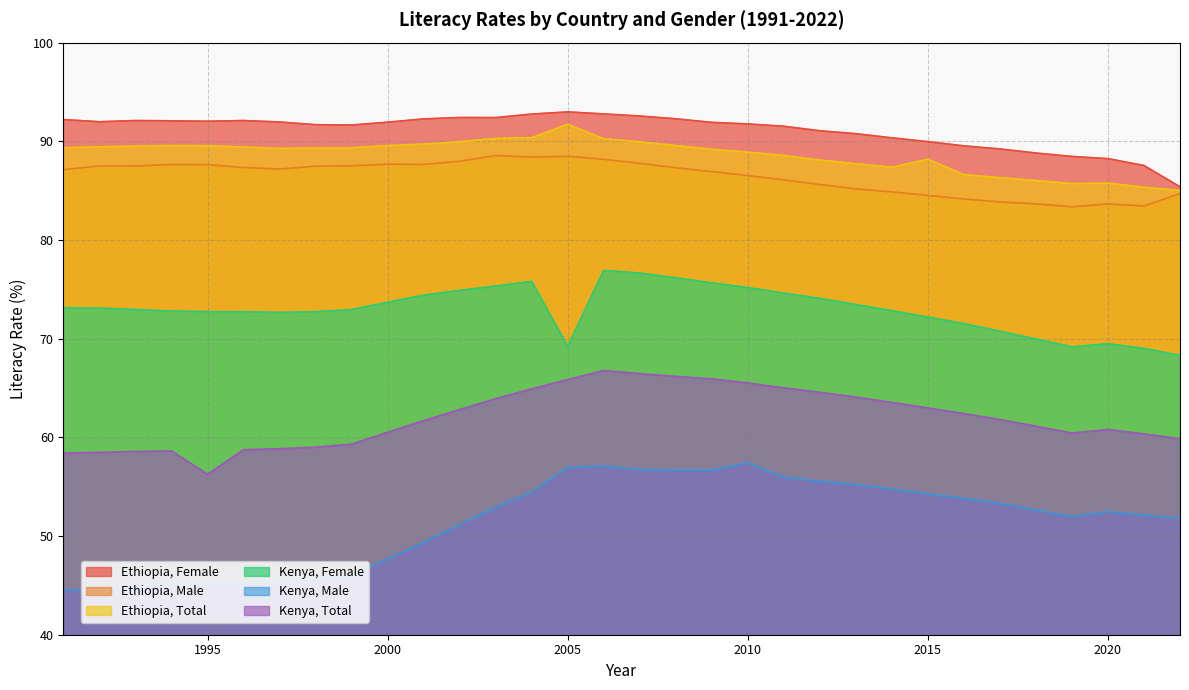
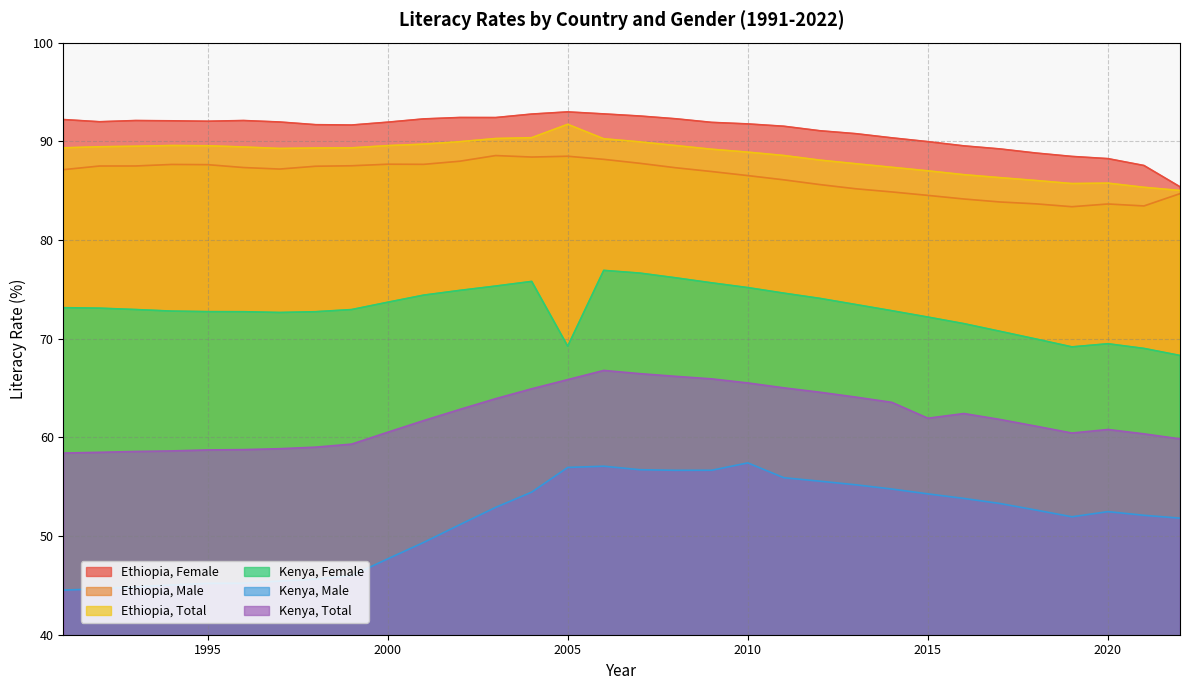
  {
    "Ethiopia, Total": {
      "1995": 90,
      "2000": 90,
      "2005": 92,
      "2010": 89,
-     "2015": 88,
+     "2015": 87,
      "2020": 86
    },
    "Kenya, Female": {
      "1995": 73,
      "2000": 74,
      "2005": 69,
      "2010": 75,
      "2015": 72,
      "2020": 69
    },
    "Kenya, Male": {
      "2000": 48,
      "2005": 57,
      "2010": 57,
      "2015": 54,
      "2020": 52
    },
    "Kenya, Total": {
-     "1995": 56,
+     "1995": 59,
      "2000": 61,
      "2005": 66,
      "2010": 66,
-     "2015": 63,
+     "2015": 62,
      "2020": 61
    }
  }
